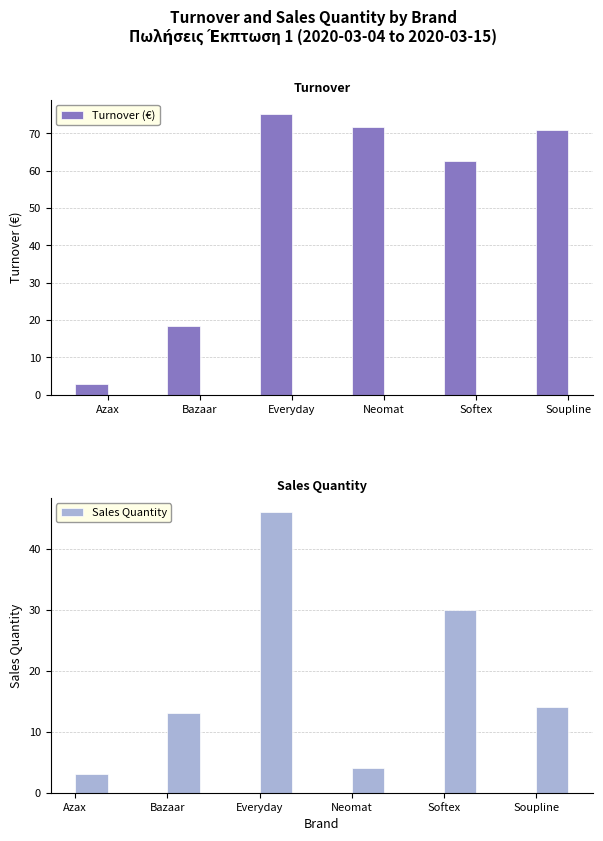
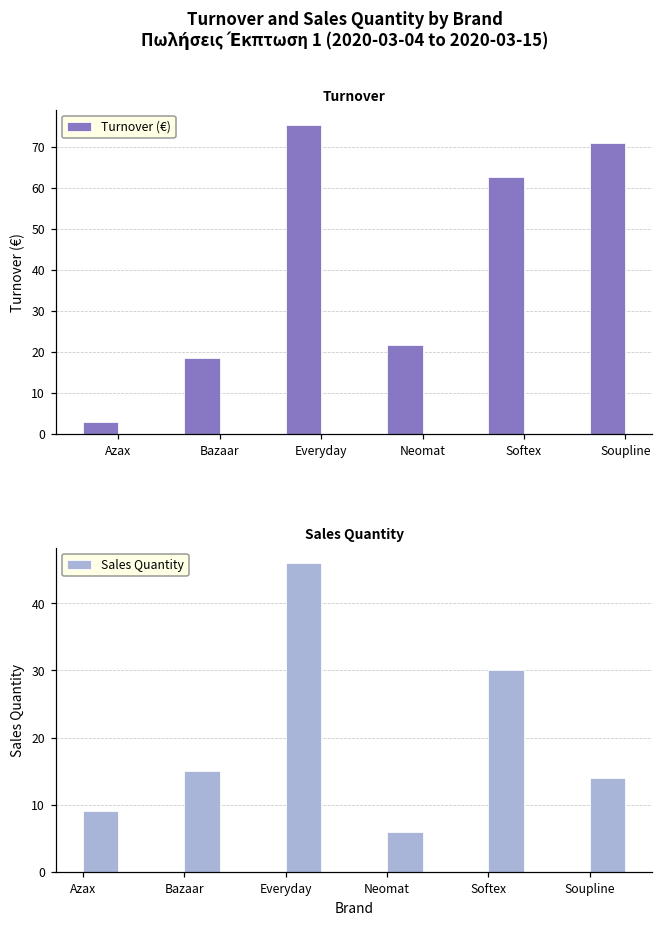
  {
    "Turnover": {
      "Azax": 3,
      "Bazaar": 18,
      "Everyday": 75,
-     "Neomat": 72,
+     "Neomat": 22,
      "Softex": 63,
      "Soupline": 71
    },
    "Sales Quantity": {
-     "Azax": 3,
-     "Bazaar": 13,
+     "Azax": 9,
+     "Bazaar": 15,
      "Everyday": 46,
-     "Neomat": 4,
+     "Neomat": 6,
      "Softex": 30,
      "Soupline": 14
    }
  }
